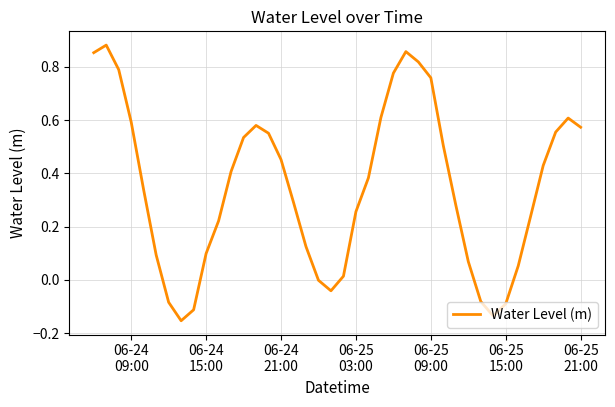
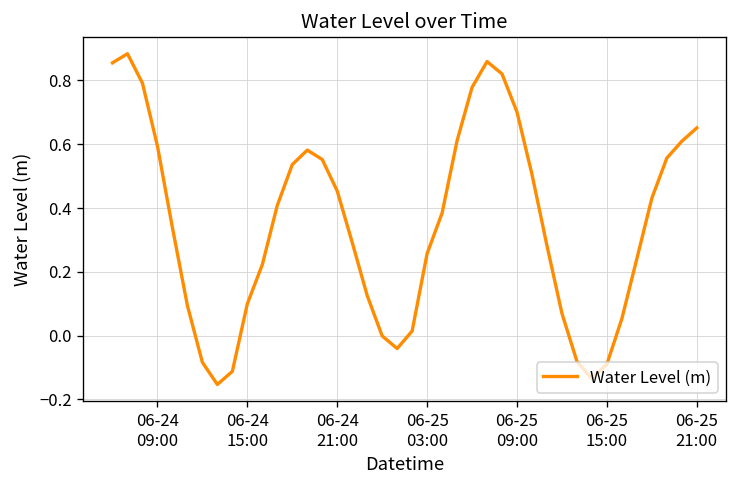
  {
    "06-24 09:00": 0.59,
    "06-24 15:00": 0.10,
    "06-24 21:00": 0.45,
    "06-25 03:00": 0.26,
-   "06-25 09:00": 0.76,
-   "06-25 21:00": 0.57
+   "06-25 09:00": 0.70,
+   "06-25 21:00": 0.65
  }
